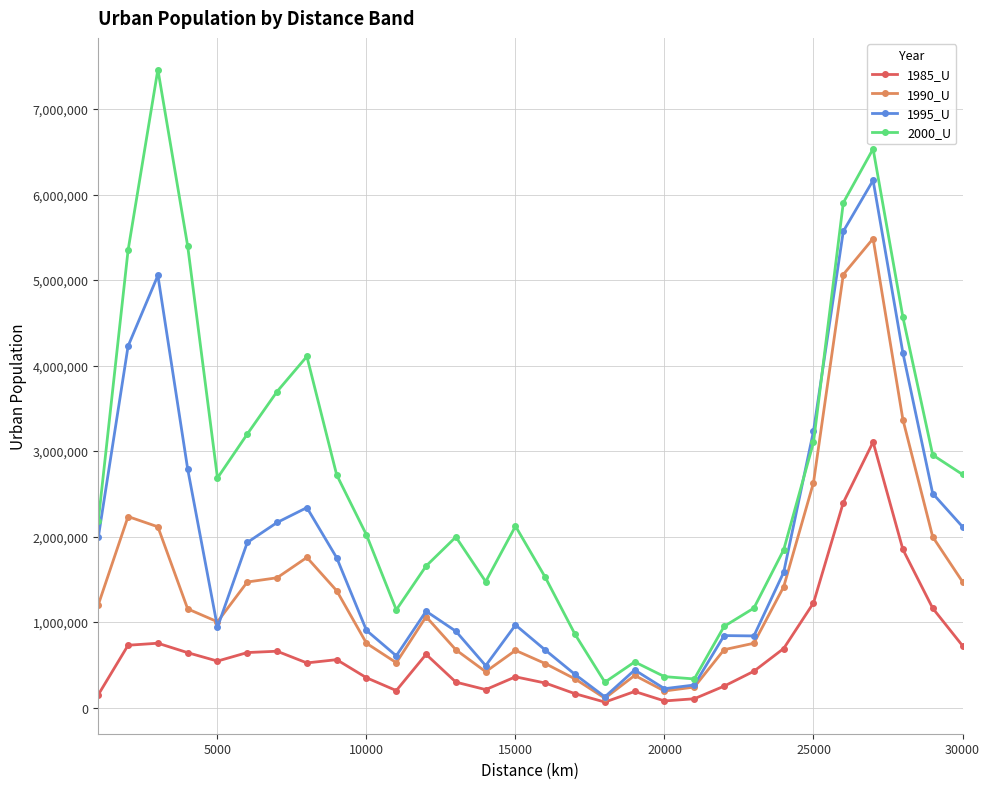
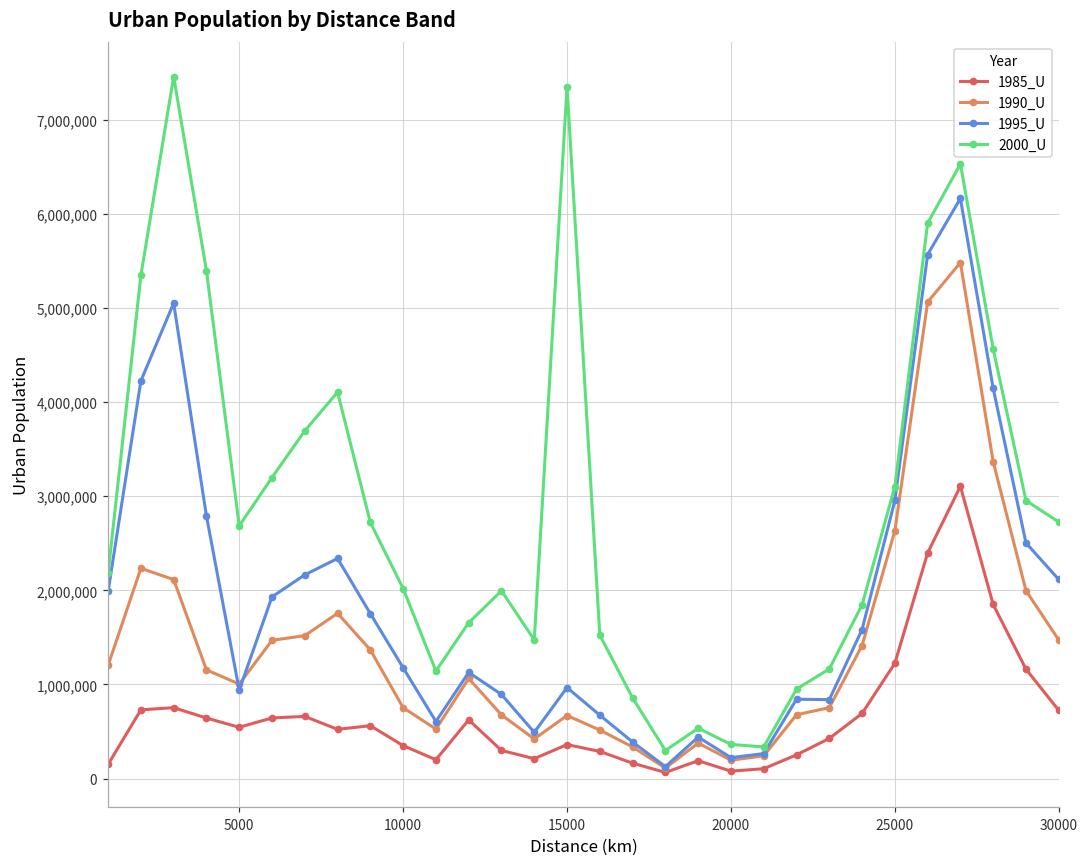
  {
    "1995_U": {
      "5000": "900,000",
-     "10000": "900,000",
+     "10000": "1,200,000",
      "15000": "1,000,000",
-     "25000": "3,200,000",
+     "25000": "3,000,000",
      "30000": "2,100,000"
    },
    "2000_U": {
      "5000": "2,700,000",
      "10000": "2,000,000",
-     "15000": "2,100,000",
+     "15000": "7,400,000",
      "20000": "400,000",
      "25000": "3,100,000",
      "30000": "2,700,000"
    }
  }
